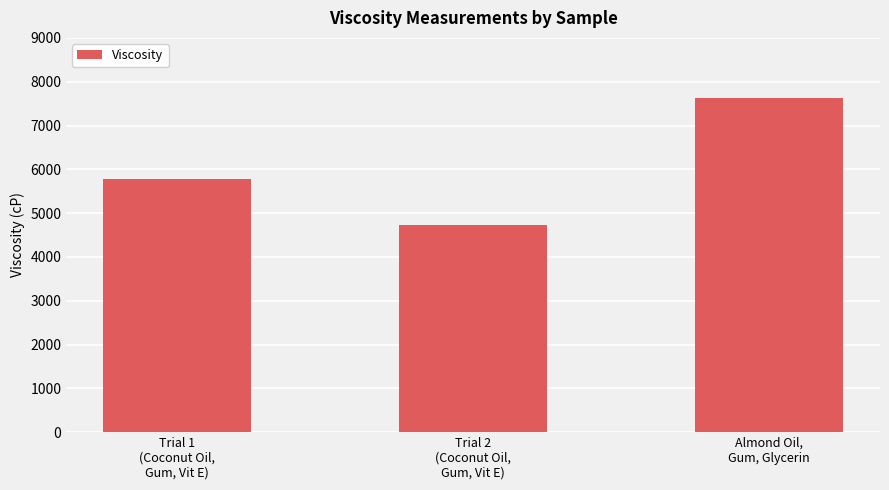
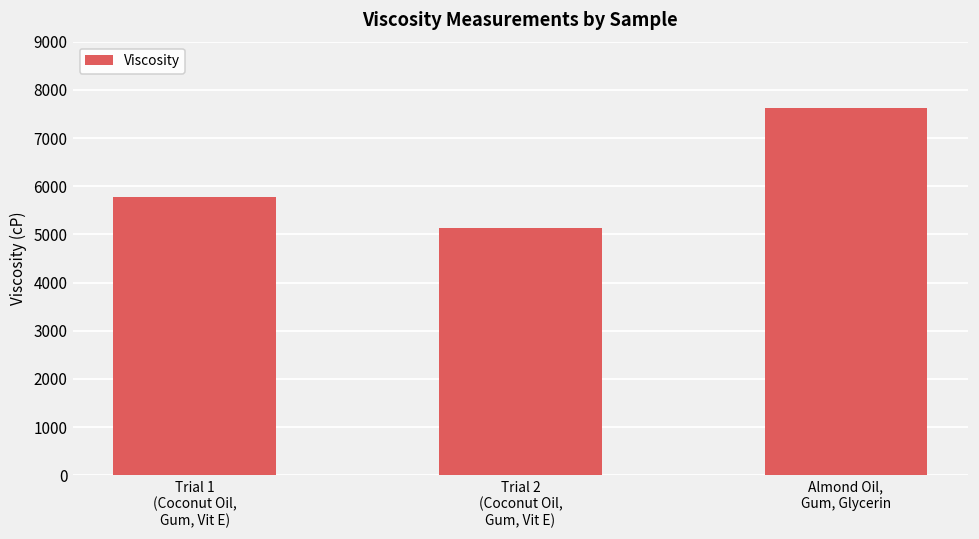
  {
    "Trial 1 (Coconut Oil, Gum, Vit E)": 5800,
-   "Trial 2 (Coconut Oil, Gum, Vit E)": 4700,
+   "Trial 2 (Coconut Oil, Gum, Vit E)": 5100,
    "Almond Oil, Gum, Glycerin": 7600
  }
